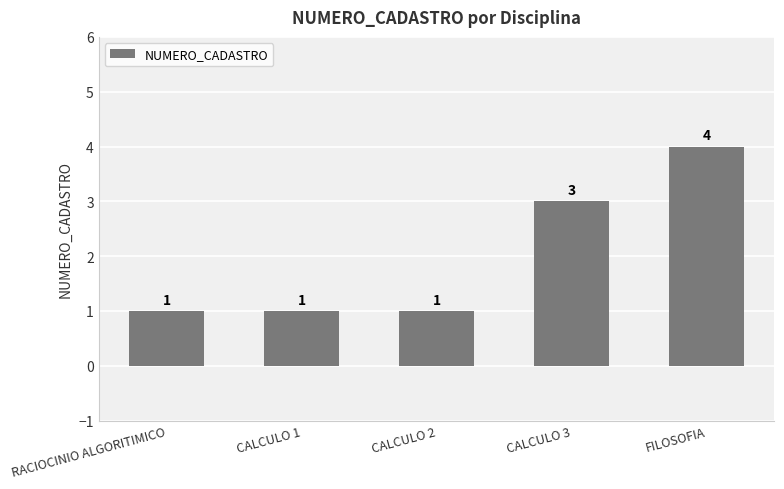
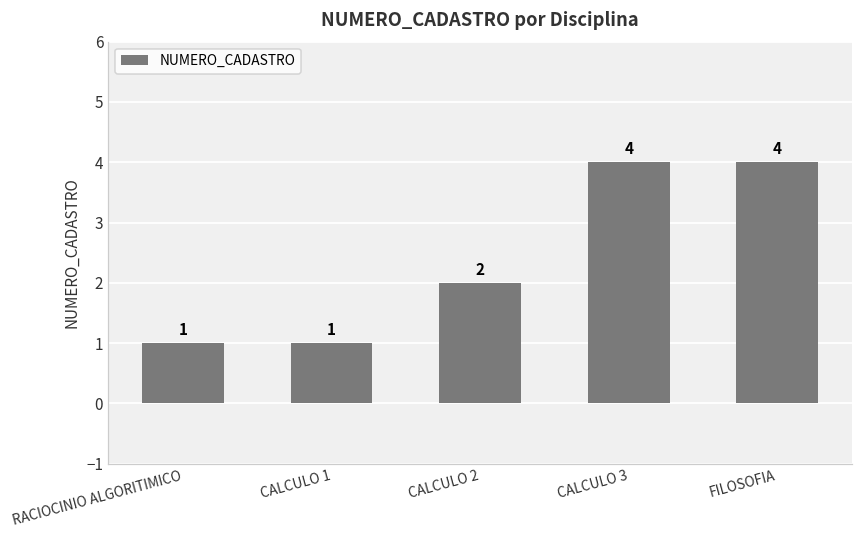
  {
    "RACIOCINIO ALGORITIMICO": 1,
    "CALCULO 1": 1,
-   "CALCULO 2": 1,
-   "CALCULO 3": 3,
+   "CALCULO 2": 2,
+   "CALCULO 3": 4,
    "FILOSOFIA": 4
  }
